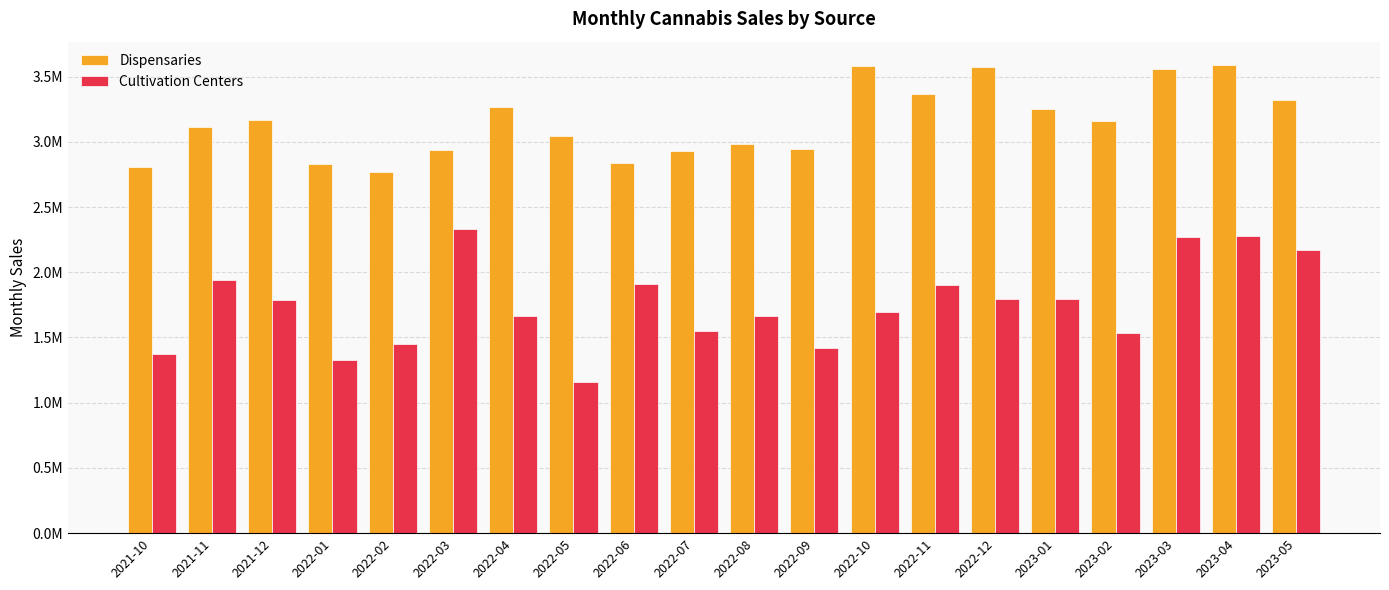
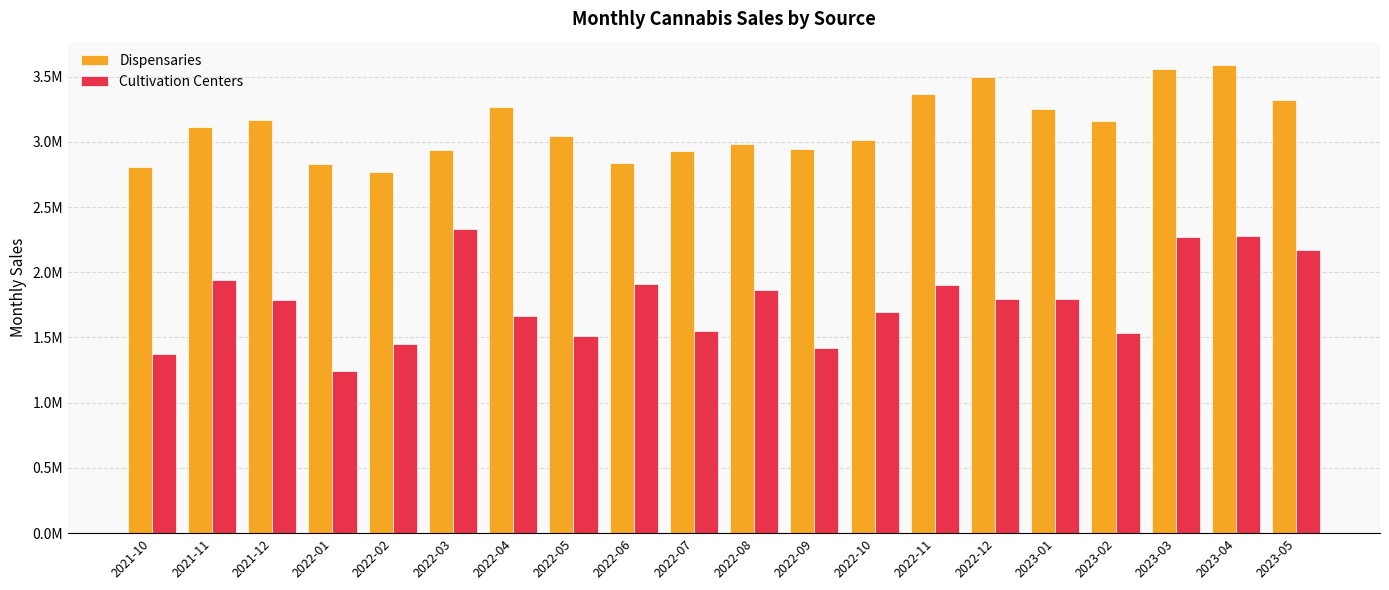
  {
    "Dispensaries": {
      "2021-10": 2810000,
      "2021-11": 3110000,
      "2021-12": 3170000,
      "2022-01": 2830000,
      "2022-02": 2770000,
      "2022-03": 2940000,
      "2022-04": 3260000,
      "2022-05": 3050000,
      "2022-06": 2840000,
      "2022-07": 2930000,
      "2022-08": 2990000,
      "2022-09": 2940000,
-     "2022-10": 3580000,
+     "2022-10": 3010000,
      "2022-11": 3360000,
-     "2022-12": 3570000,
+     "2022-12": 3500000,
      "2023-01": 3250000,
      "2023-02": 3160000,
      "2023-03": 3560000,
      "2023-04": 3590000,
      "2023-05": 3320000
    },
    "Cultivation Centers": {
      "2021-10": 1370000,
      "2021-11": 1940000,
      "2021-12": 1790000,
-     "2022-01": 1330000,
+     "2022-01": 1240000,
      "2022-02": 1450000,
      "2022-03": 2330000,
      "2022-04": 1670000,
-     "2022-05": 1160000,
+     "2022-05": 1510000,
      "2022-06": 1910000,
      "2022-07": 1550000,
-     "2022-08": 1670000,
+     "2022-08": 1870000,
      "2022-09": 1420000,
      "2022-10": 1690000,
      "2022-11": 1900000,
      "2022-12": 1800000,
      "2023-01": 1800000,
      "2023-02": 1540000,
      "2023-03": 2270000,
      "2023-04": 2280000,
      "2023-05": 2170000
    }
  }
